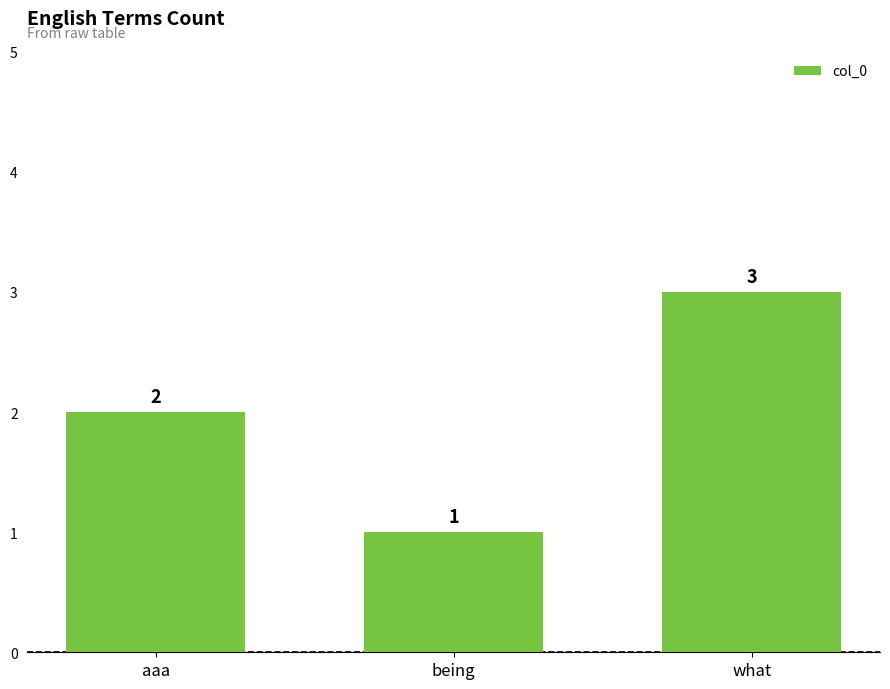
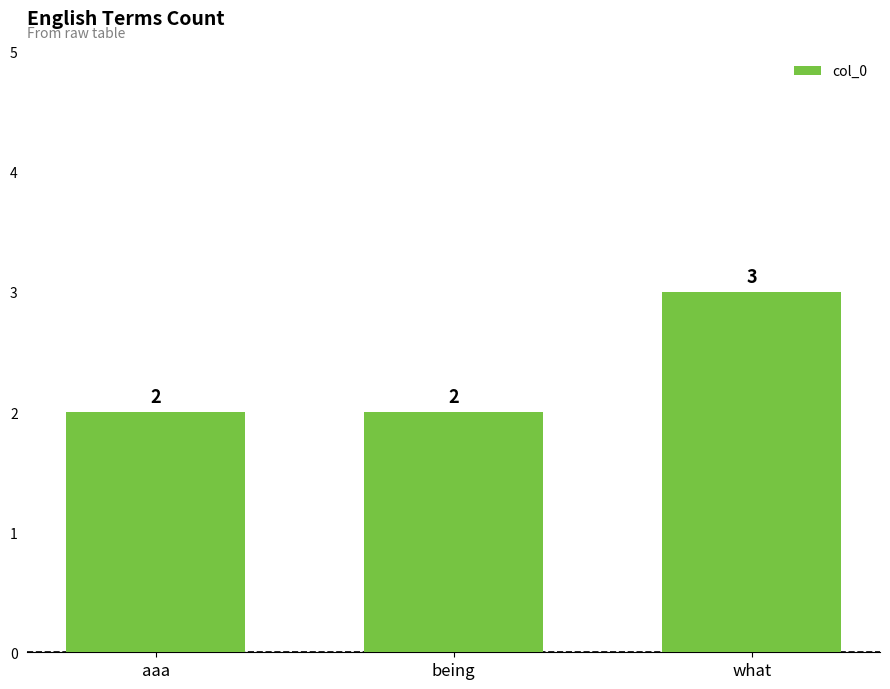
  {
    "aaa": 2,
-   "being": 1,
+   "being": 2,
    "what": 3
  }
